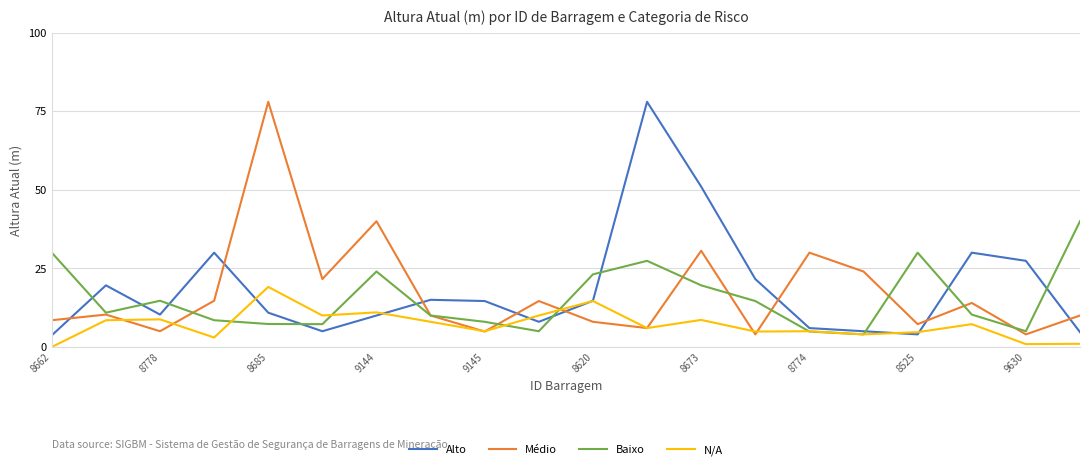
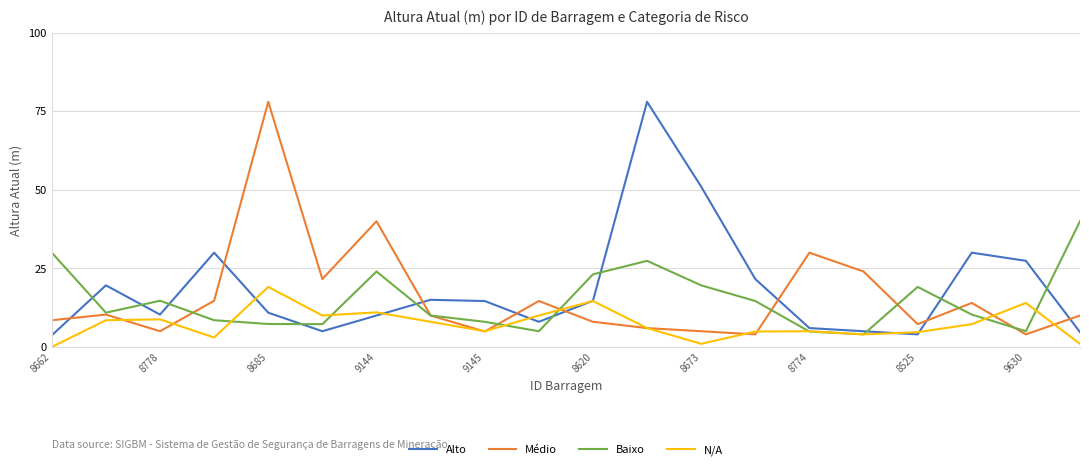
  {
    "Alto": {
      "8662": 4,
      "8778": 10,
      "8685": 11,
      "9144": 10,
      "9145": 15,
      "8673": 51,
      "8774": 6,
      "9630": 27
    },
    "Médio": {
      "8662": 9,
      "8778": 5,
      "8685": 78,
      "9144": 40,
      "8620": 8,
-     "8673": 31,
+     "8673": 5,
      "8774": 30,
      "8525": 7,
      "9630": 4
    },
    "Baixo": {
      "8662": 30,
      "8778": 15,
      "8685": 7,
      "9144": 24,
      "9145": 8,
      "8620": 23,
      "8673": 20,
-     "8525": 30,
+     "8525": 19,
      "9630": 5
    },
    "N/A": {
      "8662": 0,
      "8778": 9,
      "8685": 19,
      "9144": 11,
-     "8673": 9,
-     "9630": 1
+     "8673": 1,
+     "9630": 14
    }
  }
